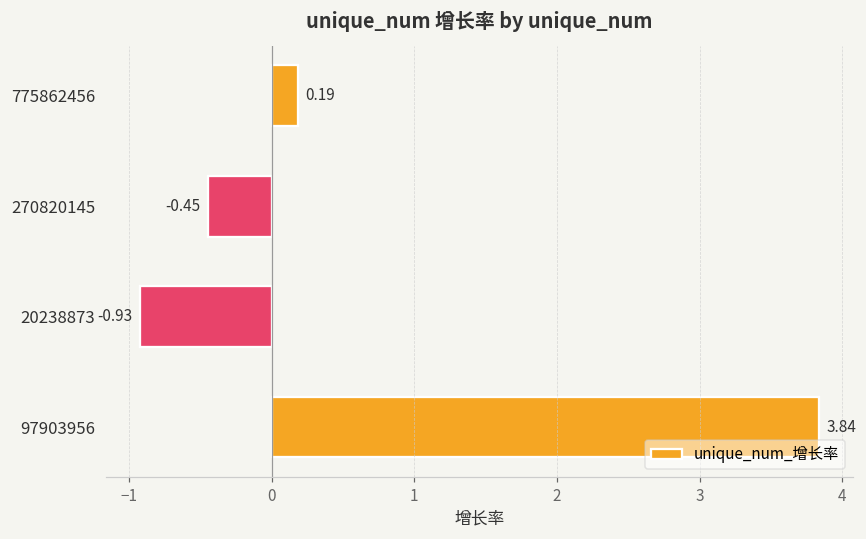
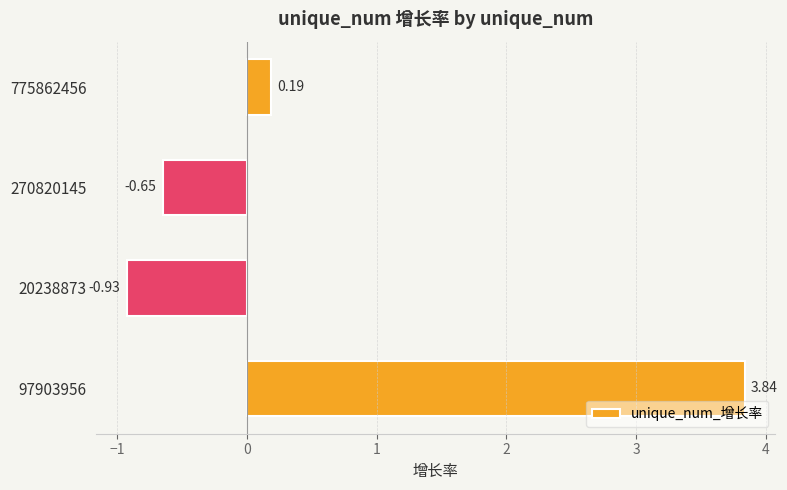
  {
    "775862456": 0.19,
-   "270820145": -0.45,
+   "270820145": -0.65,
    "20238873": -0.93,
    "97903956": 3.84
  }
